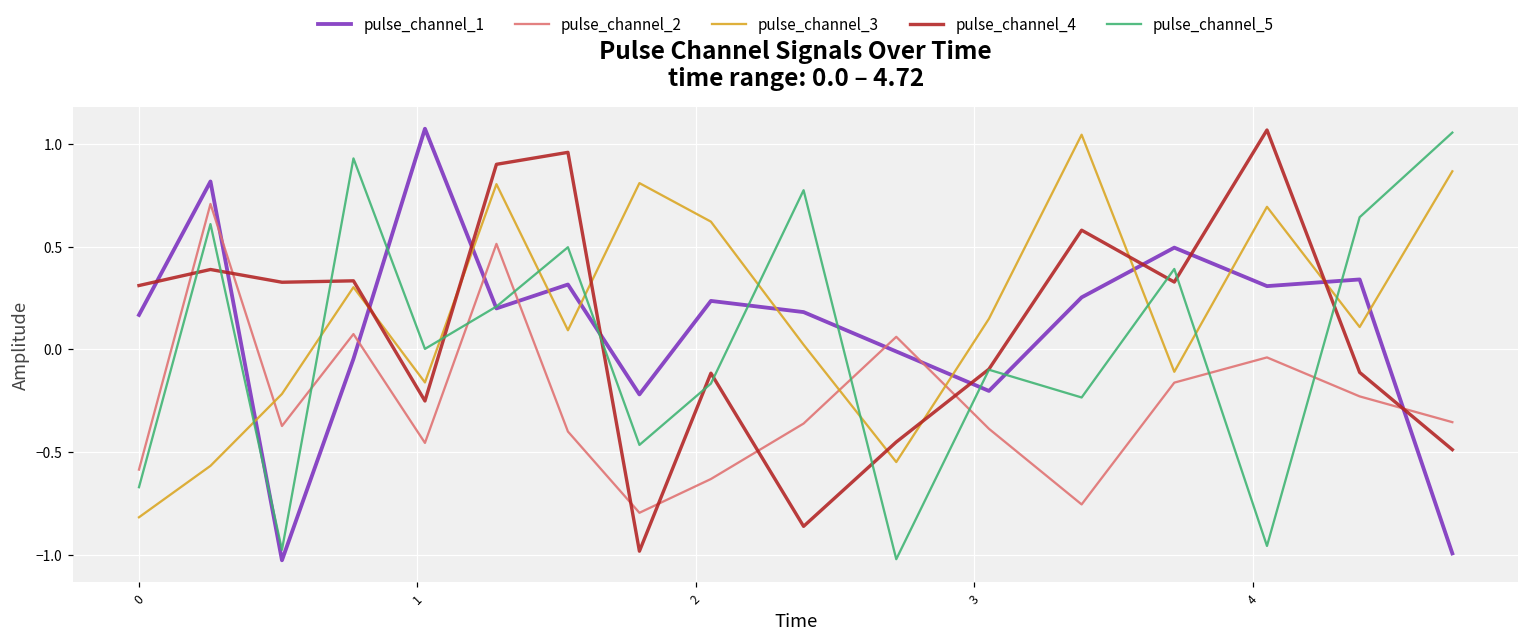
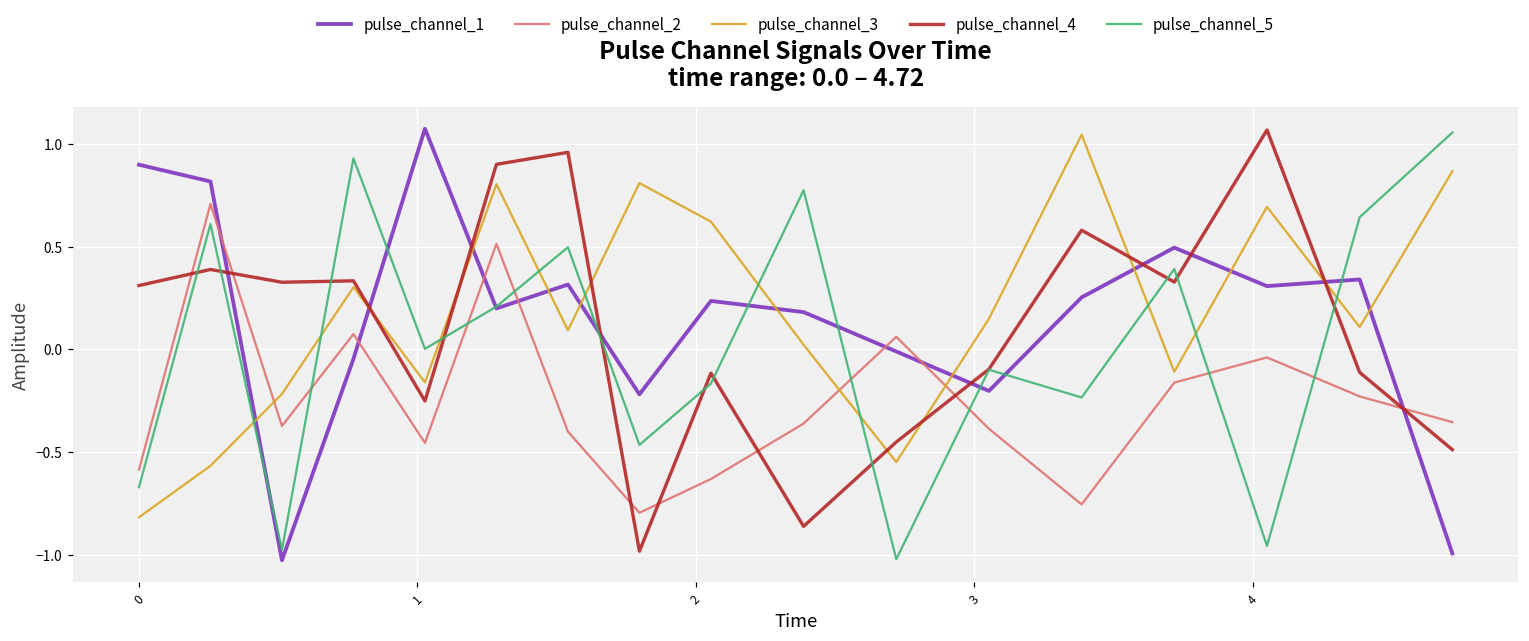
  {
    "pulse_channel_1": {
-     "0": 0.17
+     "0": 0.90
    },
    "pulse_channel_2": {
      "0": -0.58
    },
    "pulse_channel_3": {
      "0": -0.82
    },
    "pulse_channel_4": {
      "0": 0.31
    },
    "pulse_channel_5": {
      "0": -0.67
    }
  }
